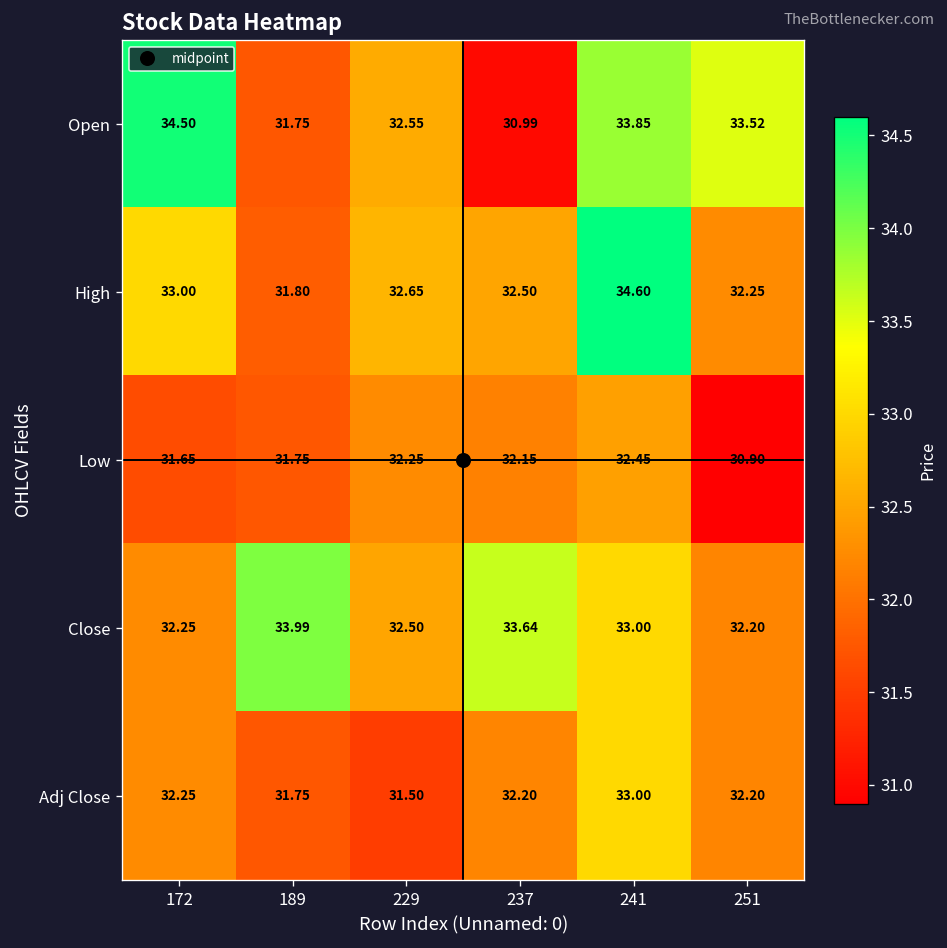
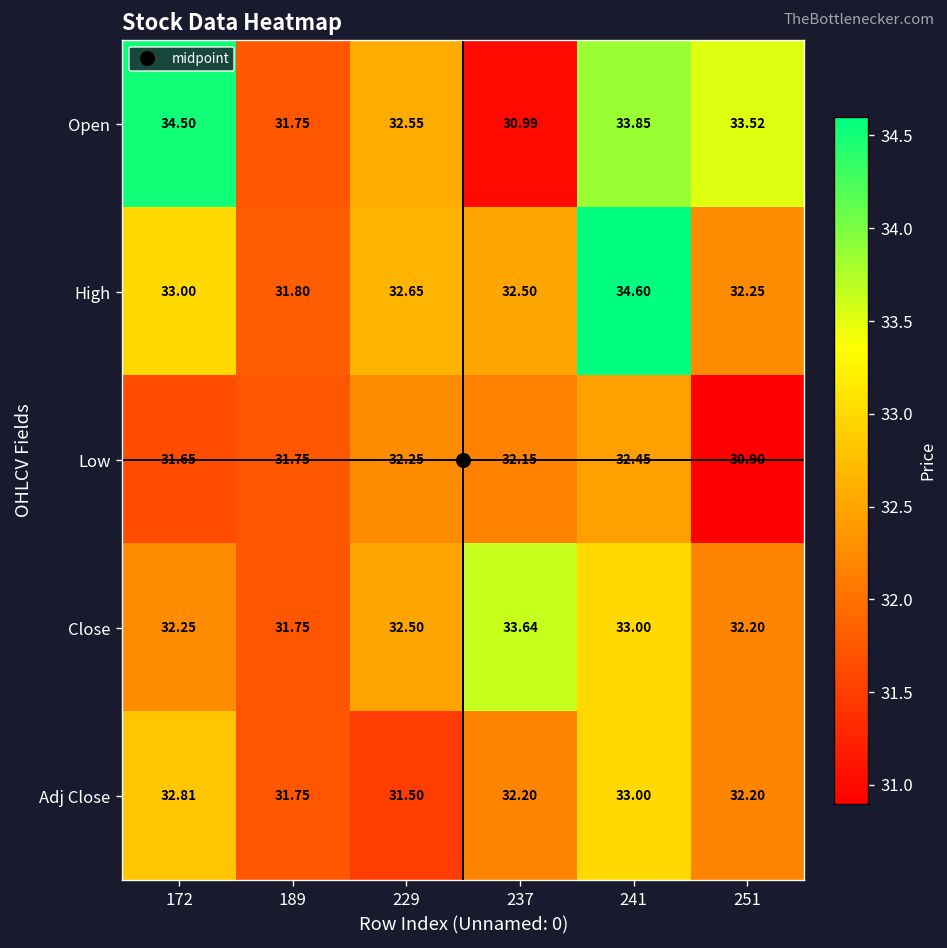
  {
    "Open": {
      "172": 34.50,
      "189": 31.75,
      "229": 32.55,
      "237": 30.99,
      "241": 33.85,
      "251": 33.52
    },
    "High": {
      "172": 33.00,
      "189": 31.80,
      "229": 32.65,
      "237": 32.50,
      "241": 34.60,
      "251": 32.25
    },
    "Low": {
      "172": 31.65,
      "189": 31.75,
      "229": 32.25,
      "237": 32.15,
      "241": 32.45,
      "251": 30.90
    },
    "Close": {
      "172": 32.25,
-     "189": 33.99,
+     "189": 31.75,
      "229": 32.50,
      "237": 33.64,
      "241": 33.00,
      "251": 32.20
    },
    "Adj Close": {
-     "172": 32.25,
+     "172": 32.81,
      "189": 31.75,
      "229": 31.50,
      "237": 32.20,
      "241": 33.00,
      "251": 32.20
    }
  }
